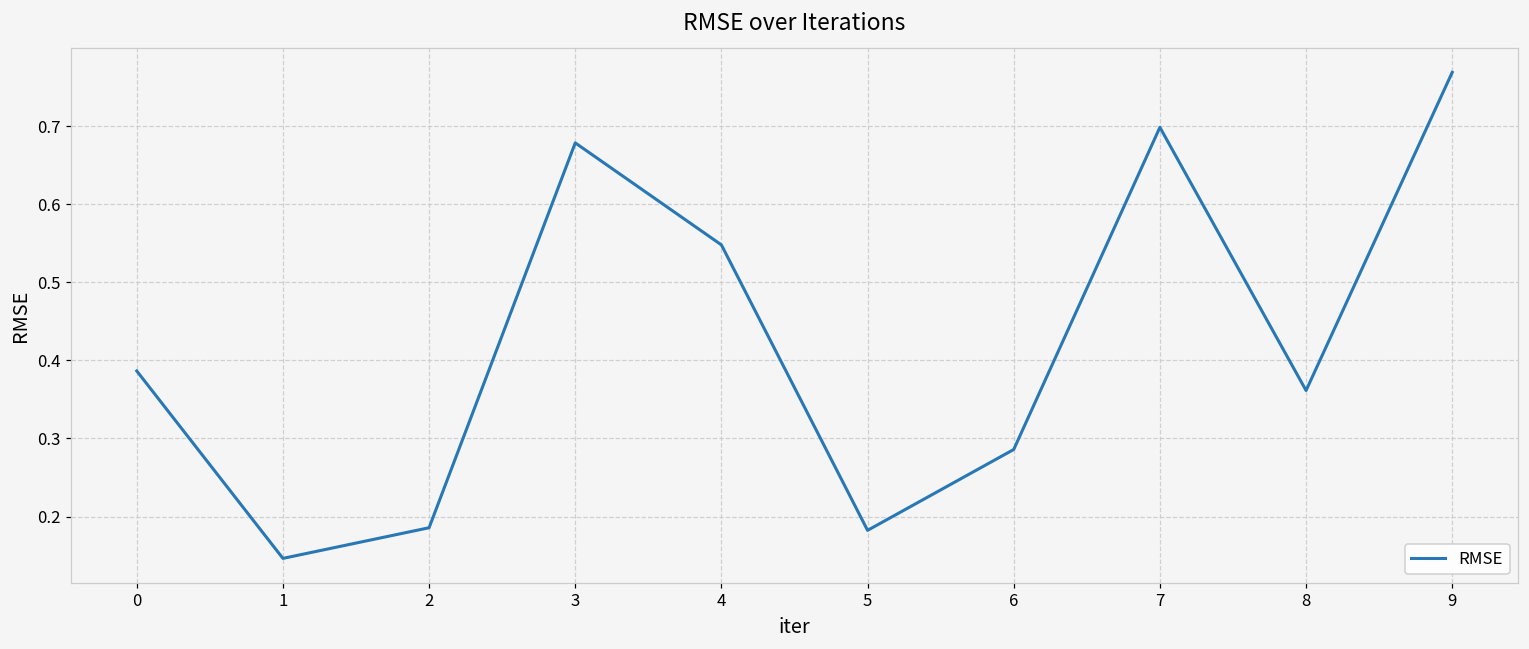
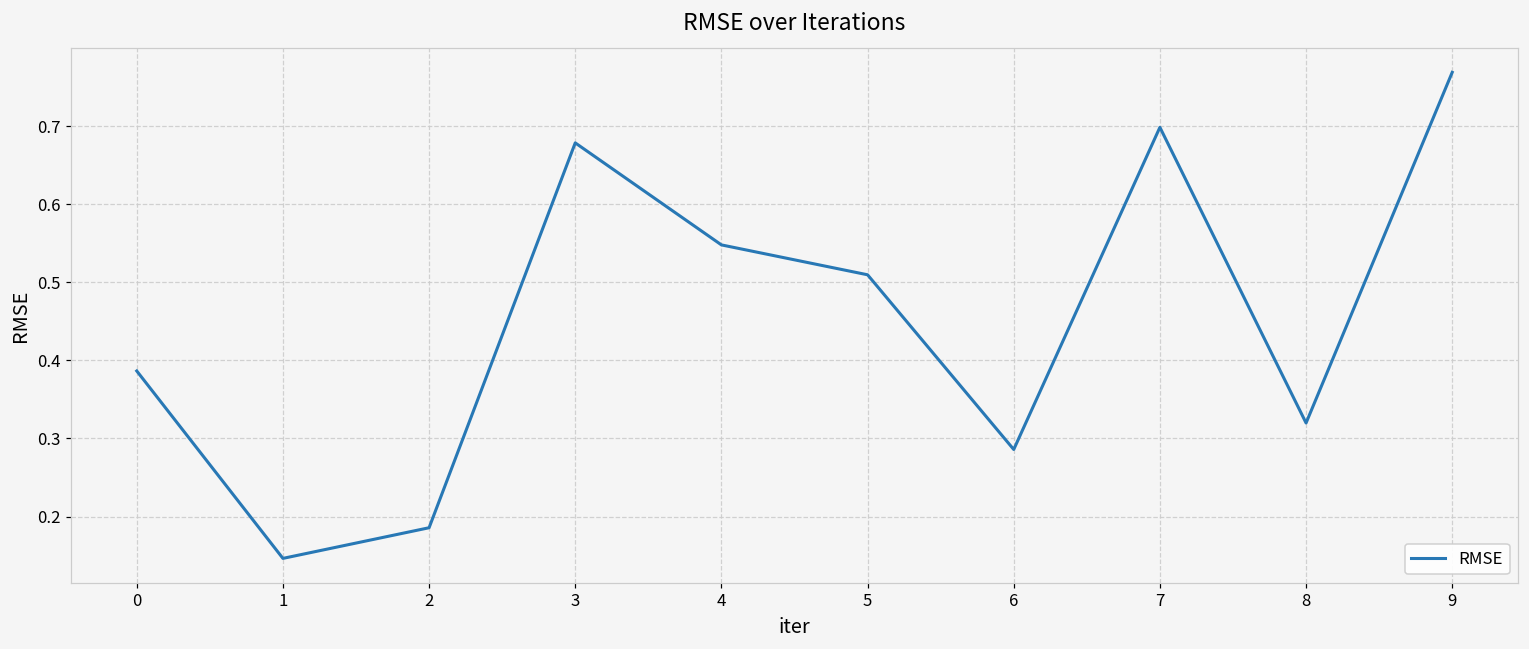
  {
    "0": 0.39,
    "1": 0.15,
    "2": 0.19,
    "3": 0.68,
    "4": 0.55,
-   "5": 0.18,
+   "5": 0.51,
    "6": 0.29,
    "7": 0.70,
-   "8": 0.36,
+   "8": 0.32,
    "9": 0.77
  }
